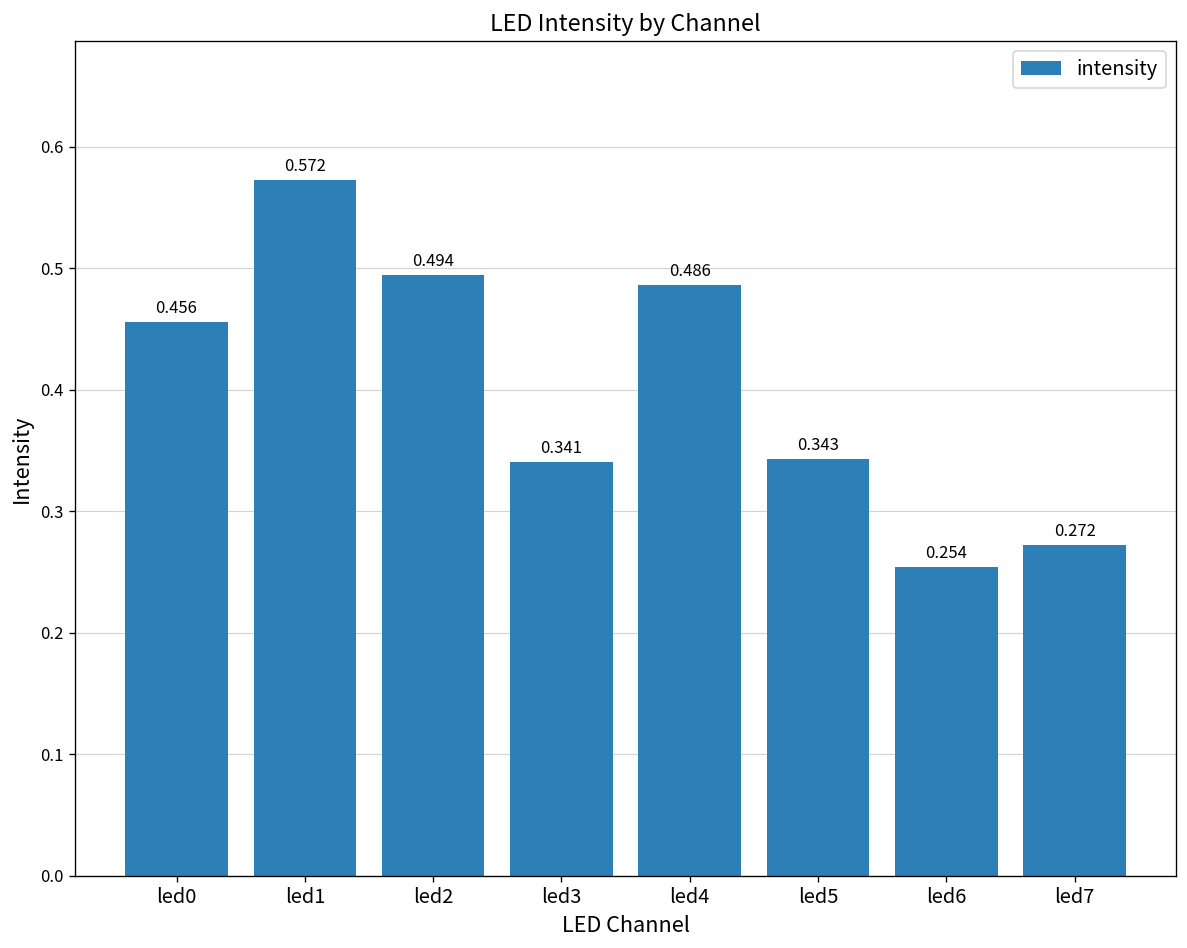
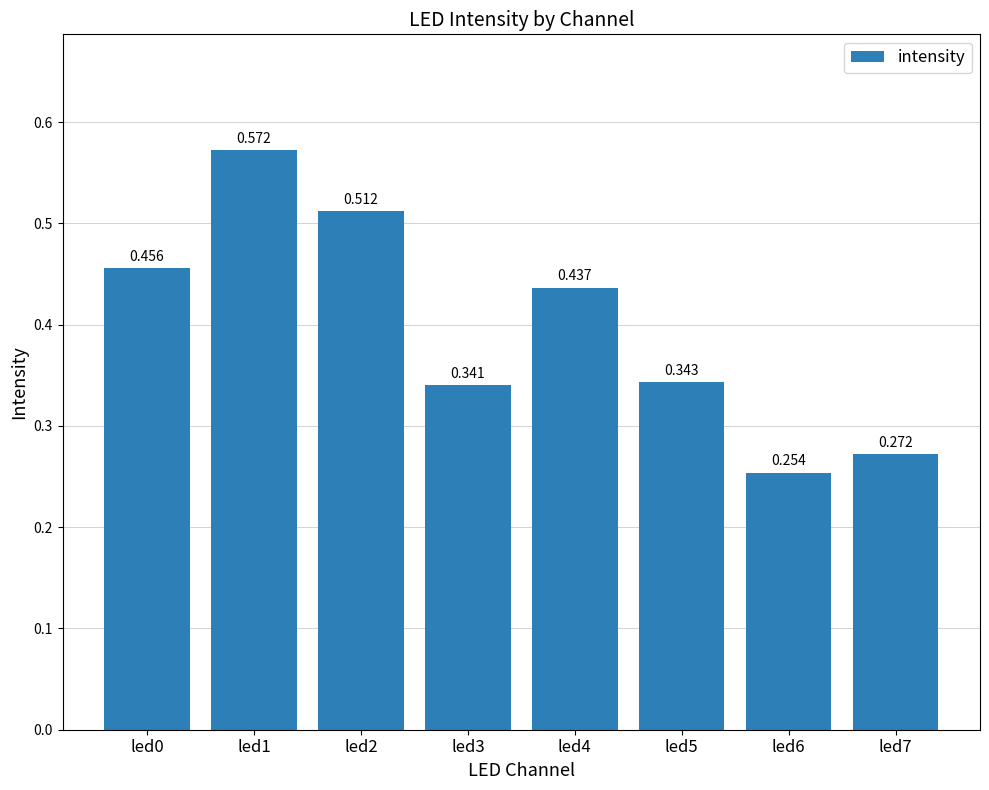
  {
    "led0": 0.456,
    "led1": 0.572,
-   "led2": 0.494,
+   "led2": 0.512,
    "led3": 0.341,
-   "led4": 0.486,
+   "led4": 0.437,
    "led5": 0.343,
    "led6": 0.254,
    "led7": 0.272
  }
